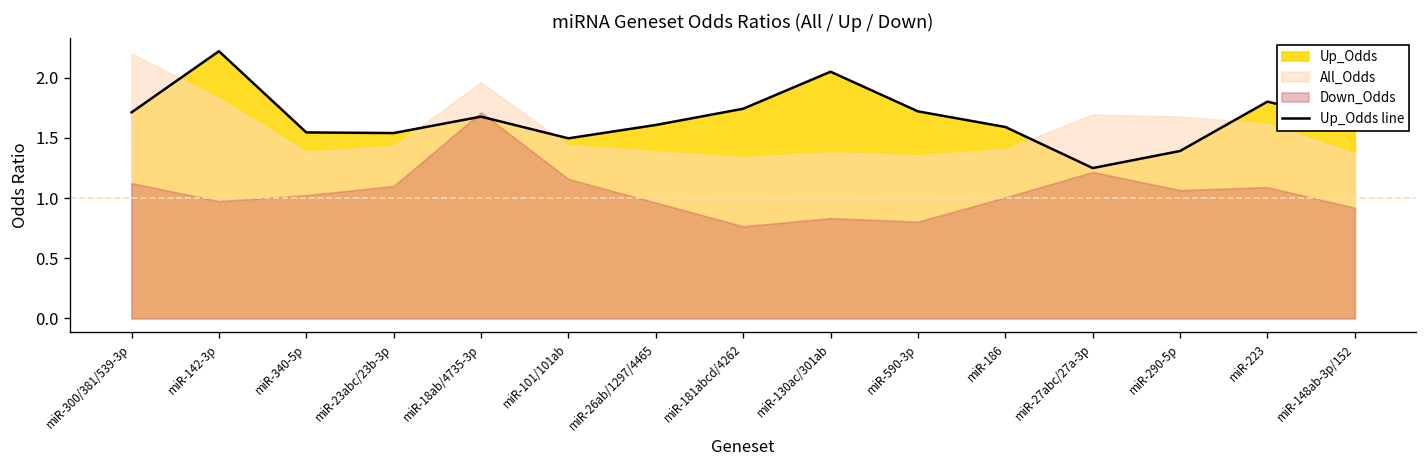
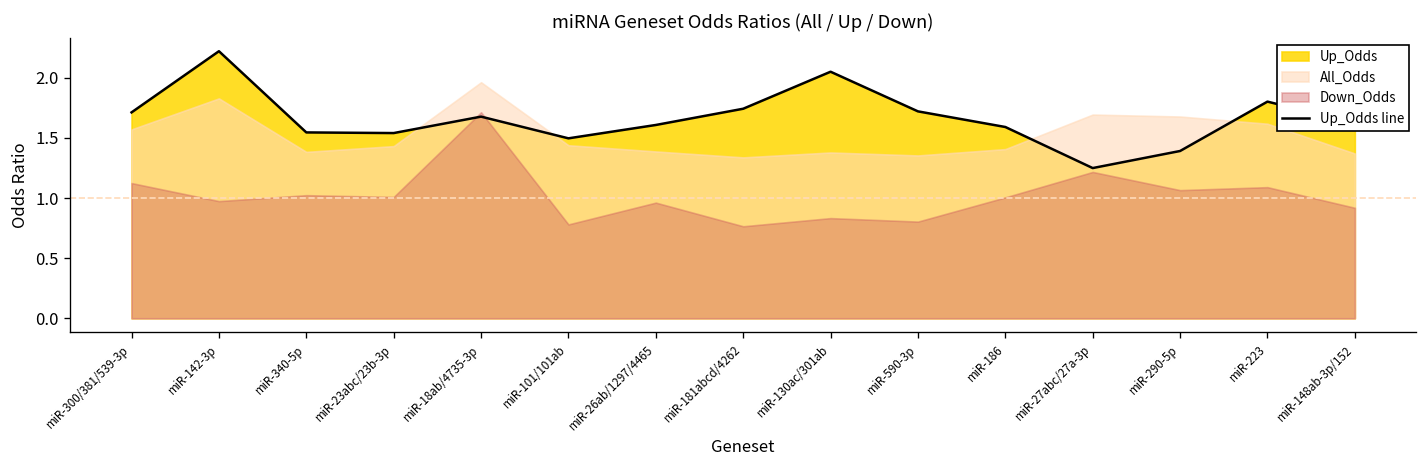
  {
    "Up_Odds": {
      "miR-300/381/539-3p": 1.71,
      "miR-142-3p": 2.22,
      "miR-340-5p": 1.55,
      "miR-23abc/23b-3p": 1.54,
      "miR-18ab/4735-3p": 1.68,
      "miR-101/101ab": 1.50,
      "miR-26ab/1297/4465": 1.61,
      "miR-181abcd/4262": 1.74,
      "miR-130ac/301ab": 2.05,
      "miR-590-3p": 1.72,
      "miR-186": 1.59,
      "miR-27abc/27a-3p": 1.25,
      "miR-290-5p": 1.39,
      "miR-223": 1.80,
      "miR-148ab-3p/152": 1.62
    },
    "All_Odds": {
-     "miR-300/381/539-3p": 2.20,
+     "miR-300/381/539-3p": 1.57,
      "miR-142-3p": 1.83,
      "miR-340-5p": 1.38,
      "miR-23abc/23b-3p": 1.43,
      "miR-18ab/4735-3p": 1.96,
      "miR-101/101ab": 1.44,
      "miR-26ab/1297/4465": 1.39,
      "miR-181abcd/4262": 1.34,
      "miR-130ac/301ab": 1.38,
      "miR-590-3p": 1.35,
      "miR-186": 1.41,
      "miR-27abc/27a-3p": 1.69,
      "miR-290-5p": 1.68,
      "miR-223": 1.62,
      "miR-148ab-3p/152": 1.37
    },
    "Down_Odds": {
      "miR-300/381/539-3p": 1.12,
      "miR-142-3p": 0.97,
      "miR-340-5p": 1.02,
-     "miR-23abc/23b-3p": 1.10,
+     "miR-23abc/23b-3p": 1.01,
      "miR-18ab/4735-3p": 1.71,
-     "miR-101/101ab": 1.16,
+     "miR-101/101ab": 0.78,
      "miR-26ab/1297/4465": 0.96,
      "miR-181abcd/4262": 0.76,
      "miR-130ac/301ab": 0.83,
      "miR-590-3p": 0.80,
      "miR-186": 1.01,
      "miR-27abc/27a-3p": 1.22,
      "miR-290-5p": 1.07,
      "miR-223": 1.09,
      "miR-148ab-3p/152": 0.92
    }
  }
